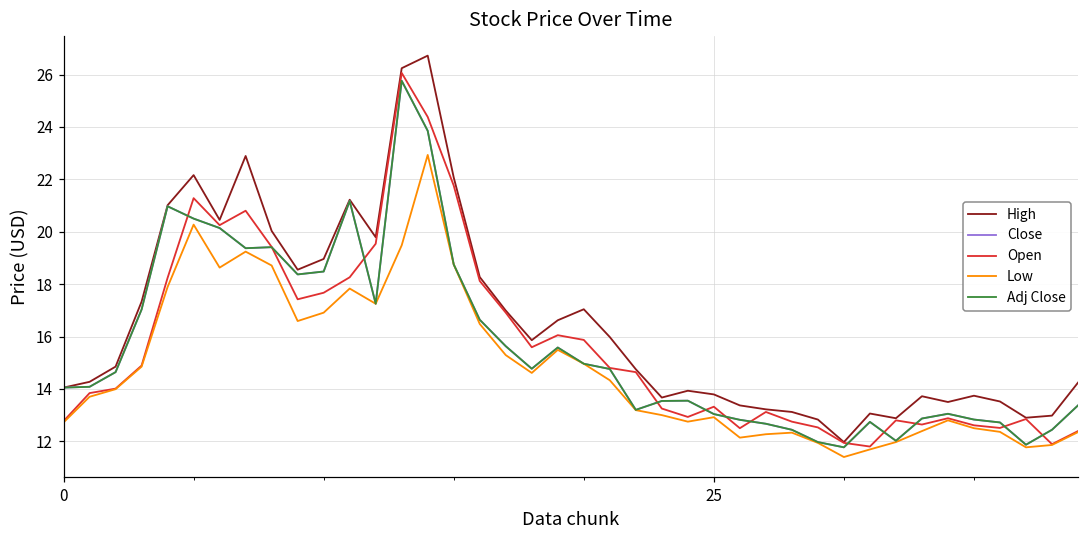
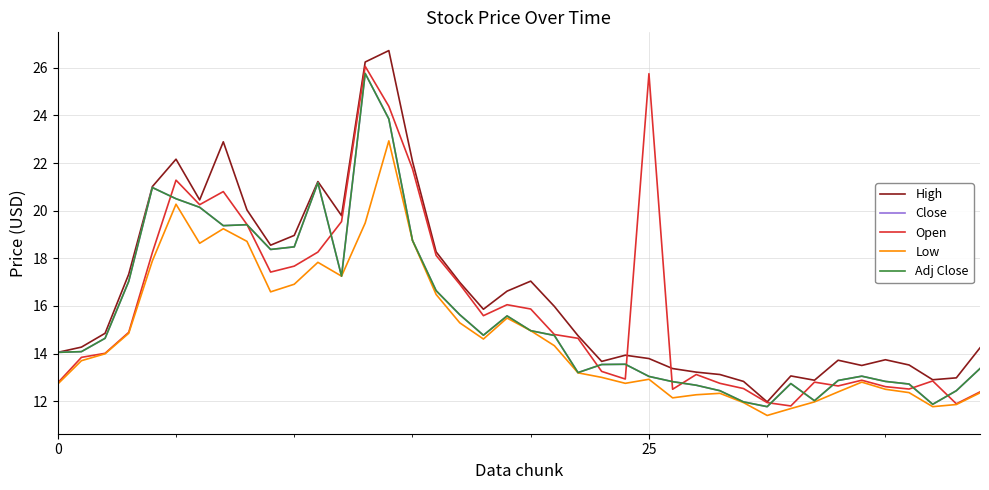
  {
    "High": {
      "25": 13.8
    },
    "Adj Close": {
      "25": 13.0
    },
    "Open": {
-     "25": 13.3
+     "25": 25.8
    },
    "Low": {
      "25": 12.9
    }
  }
